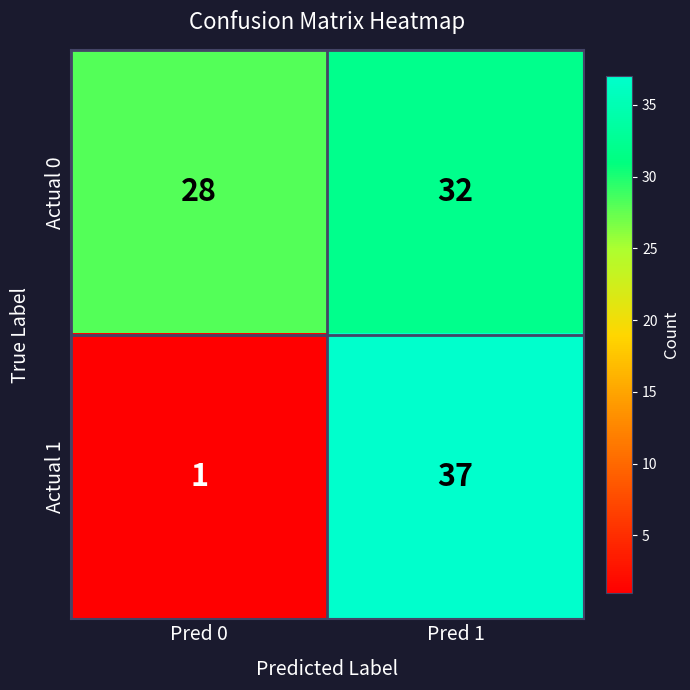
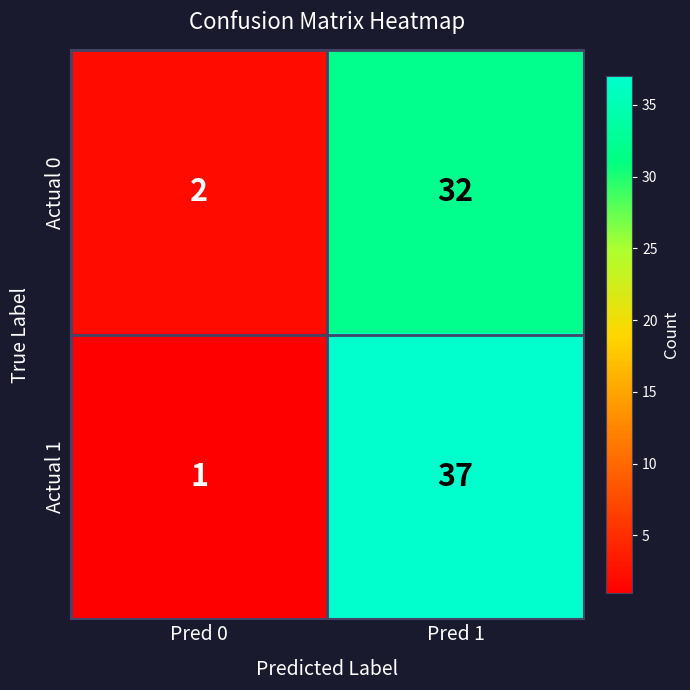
  {
    "Actual 0": {
-     "Pred 0": 28,
+     "Pred 0": 2,
      "Pred 1": 32
    },
    "Actual 1": {
      "Pred 0": 1,
      "Pred 1": 37
    }
  }
